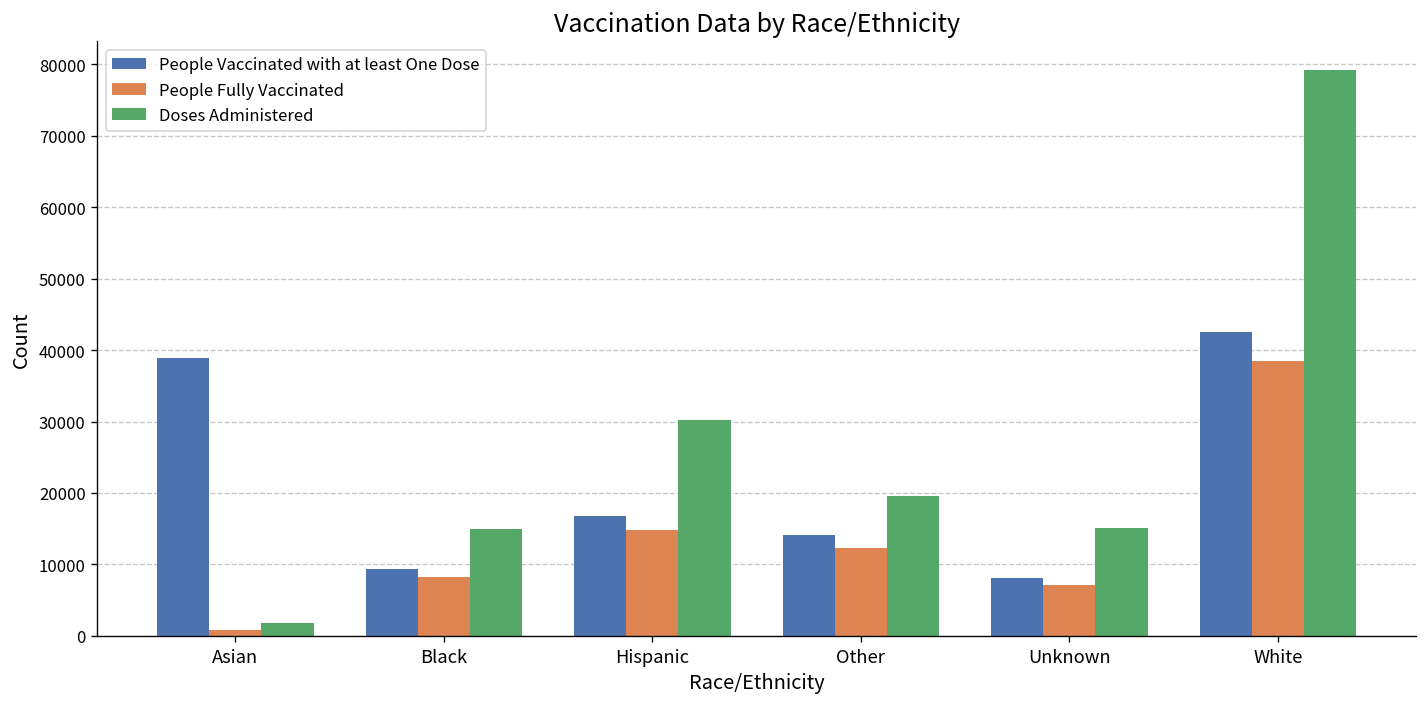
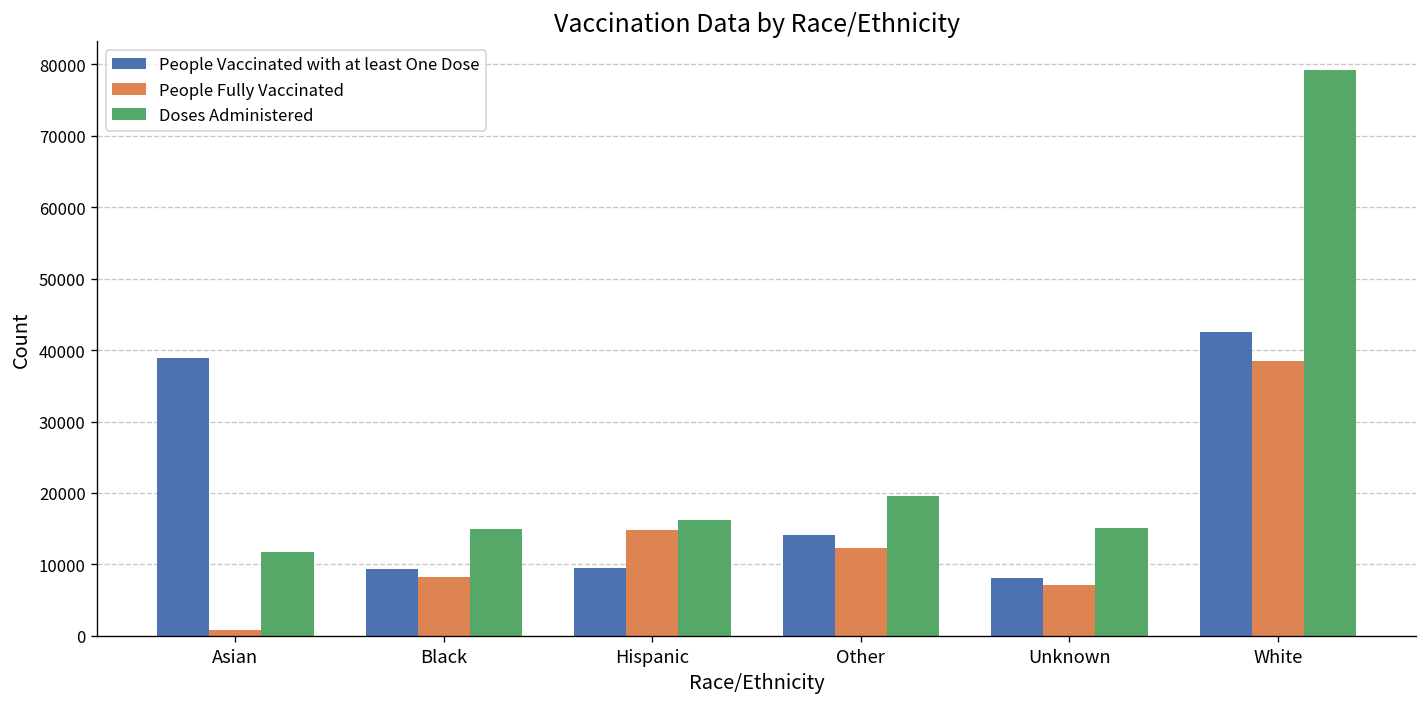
  {
    "People Vaccinated with at least One Dose": {
      "Asian": 39000,
      "Black": 9000,
-     "Hispanic": 17000,
+     "Hispanic": 10000,
      "Other": 14000,
      "Unknown": 8000,
      "White": 43000
    },
    "People Fully Vaccinated": {
      "Asian": 1000,
      "Black": 8000,
      "Hispanic": 15000,
      "Other": 12000,
      "Unknown": 7000,
      "White": 38000
    },
    "Doses Administered": {
-     "Asian": 2000,
+     "Asian": 12000,
      "Black": 15000,
-     "Hispanic": 30000,
+     "Hispanic": 16000,
      "Other": 20000,
      "Unknown": 15000,
      "White": 79000
    }
  }
